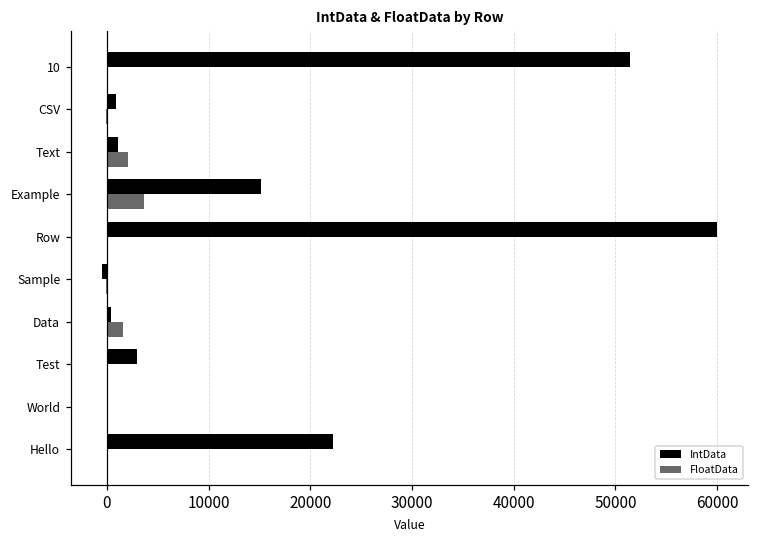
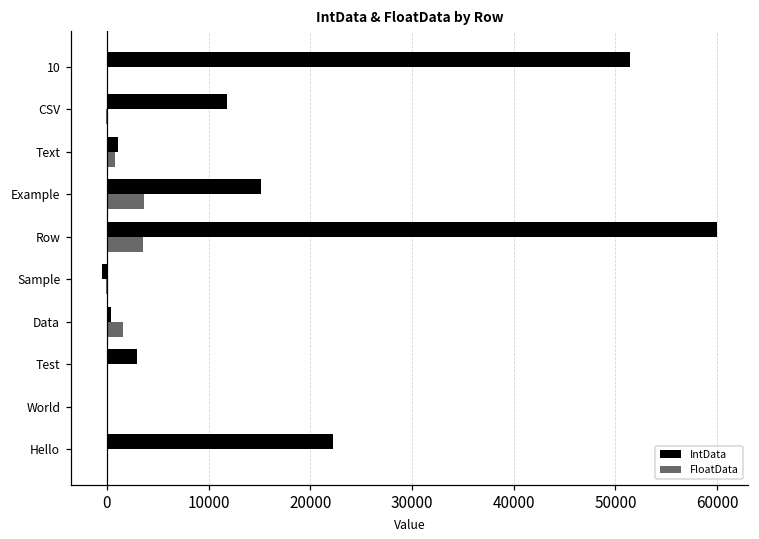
  {
    "IntData": {
      "10": 51000,
-     "CSV": 1000,
+     "CSV": 12000,
      "Text": 1000,
      "Example": 15000,
      "Row": 60000,
      "Sample": -1000,
      "Data": 0,
      "Test": 3000,
      "Hello": 22000
    },
    "FloatData": {
-     "Text": 2000,
+     "Text": 1000,
      "Example": 4000,
-     "Row": 0,
+     "Row": 4000,
      "Data": 2000
    }
  }
